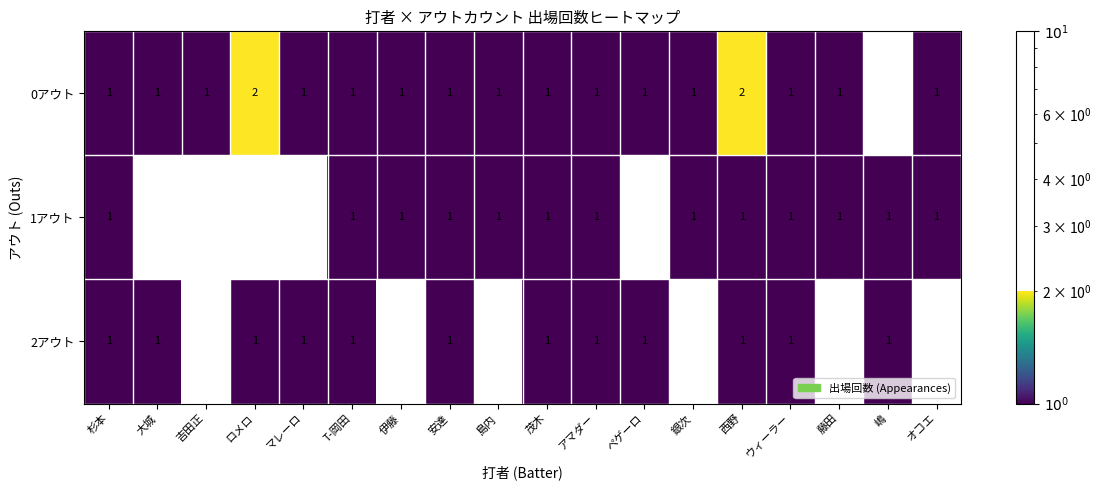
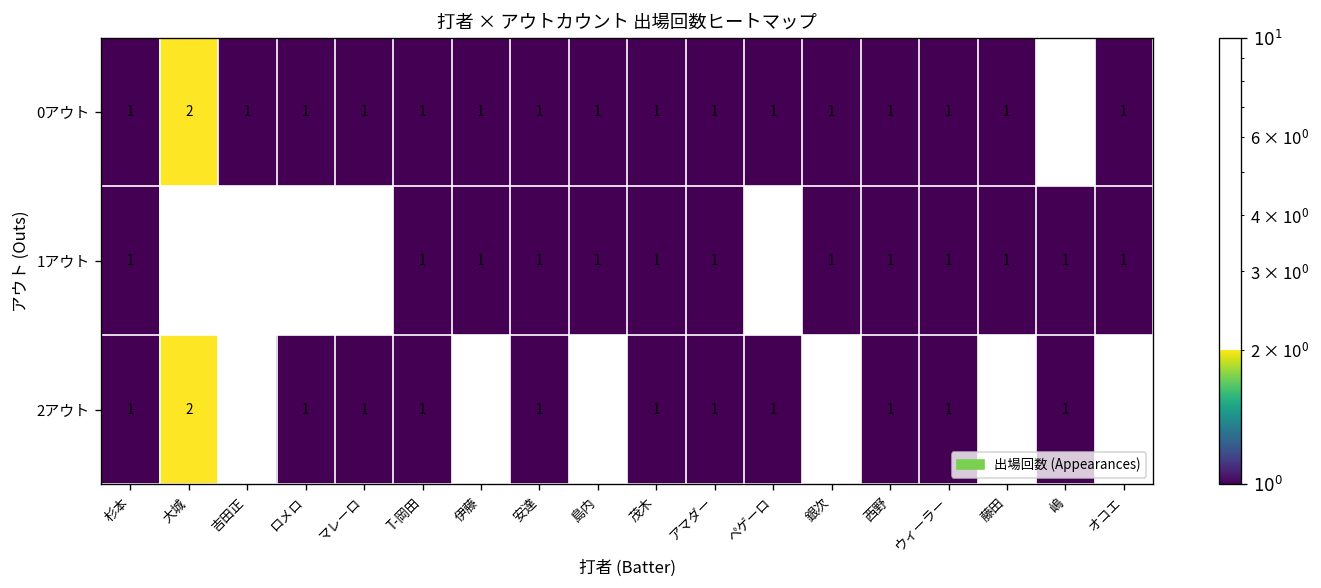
  {
    "0アウト": {
      "杉本": 1,
-     "大城": 1,
+     "大城": 2,
      "吉田正": 1,
-     "ロメロ": 2,
+     "ロメロ": 1,
      "マレーロ": 1,
      "T-岡田": 1,
      "伊藤": 1,
      "安達": 1,
      "島内": 1,
      "茂木": 1,
      "アマダー": 1,
      "ペゲーロ": 1,
      "銀次": 1,
-     "西野": 2,
+     "西野": 1,
      "ウィーラー": 1,
      "藤田": 1,
      "オコエ": 1
    },
    "1アウト": {
      "杉本": 1,
      "T-岡田": 1,
      "伊藤": 1,
      "安達": 1,
      "島内": 1,
      "茂木": 1,
      "アマダー": 1,
      "銀次": 1,
      "西野": 1,
      "ウィーラー": 1,
      "藤田": 1,
      "嶋": 1,
      "オコエ": 1
    },
    "2アウト": {
      "杉本": 1,
-     "大城": 1,
+     "大城": 2,
      "ロメロ": 1,
      "マレーロ": 1,
      "T-岡田": 1,
      "安達": 1,
      "茂木": 1,
      "アマダー": 1,
      "ペゲーロ": 1,
      "西野": 1,
      "ウィーラー": 1,
      "嶋": 1
    }
  }
